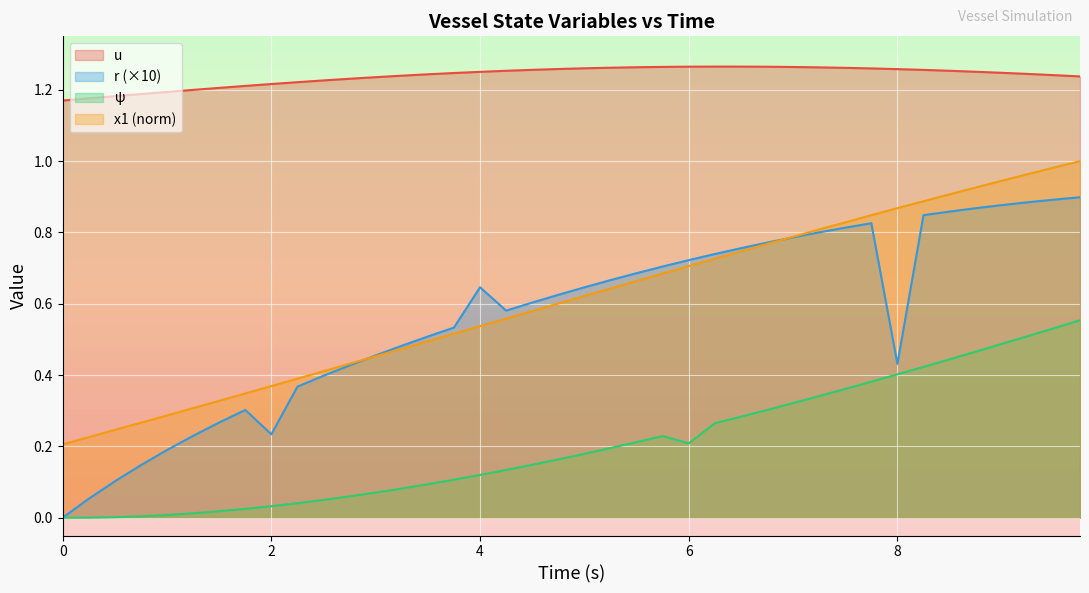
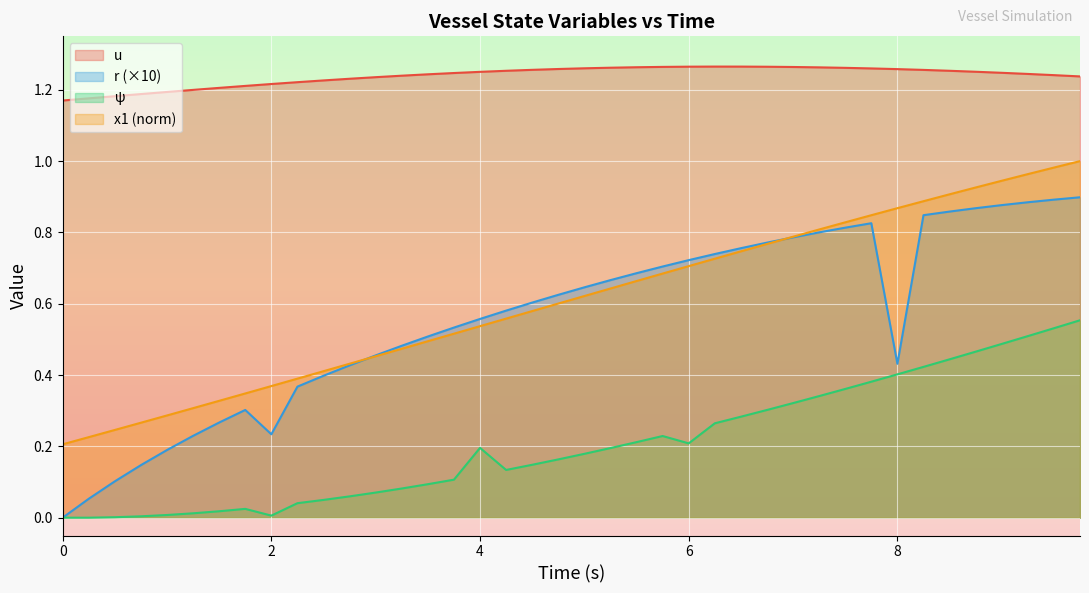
  {
    "r (×10)": {
      "2": 0.23,
-     "4": 0.65,
+     "4": 0.56,
      "6": 0.72,
      "8": 0.43
    },
    "ψ": {
-     "2": 0.03,
-     "4": 0.12,
+     "2": 0.01,
+     "4": 0.20,
      "6": 0.21,
      "8": 0.40
    }
  }
